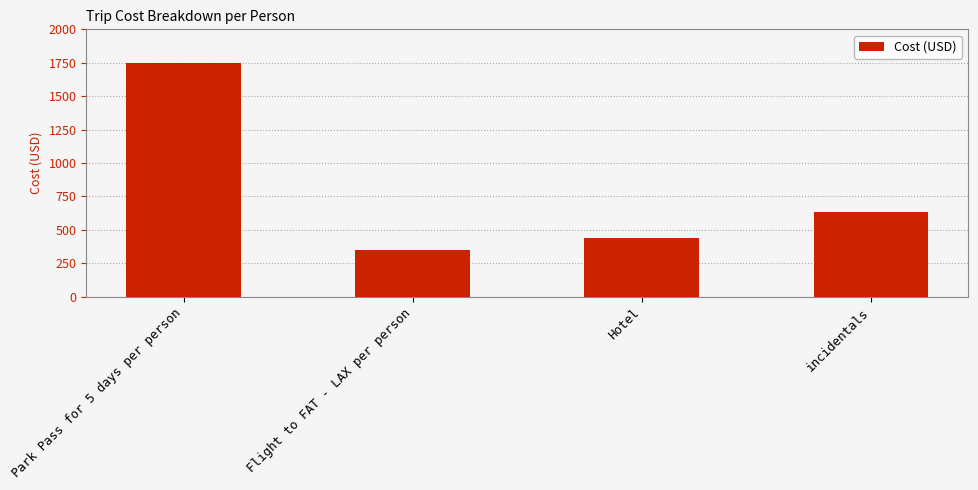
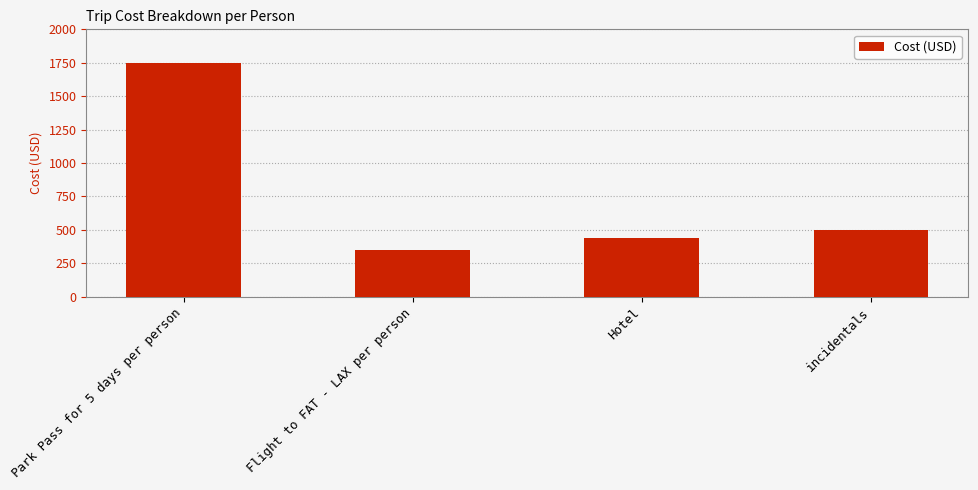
  {
    "Park Pass for 5 days per person": 1750,
    "Flight to FAT - LAX per person": 350,
    "Hotel": 440,
-   "incidentals": 630
+   "incidentals": 500
  }
